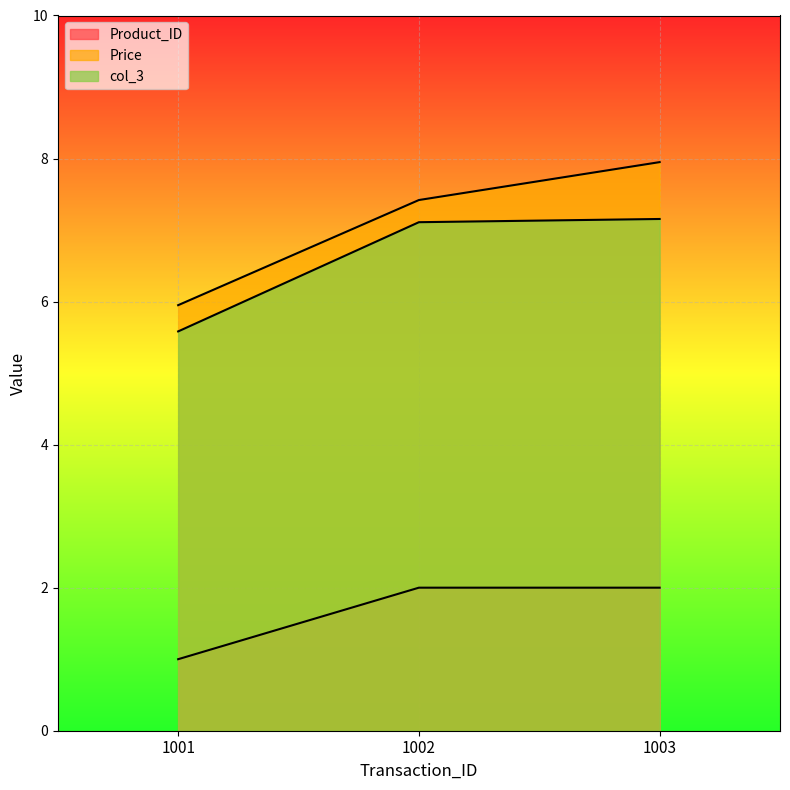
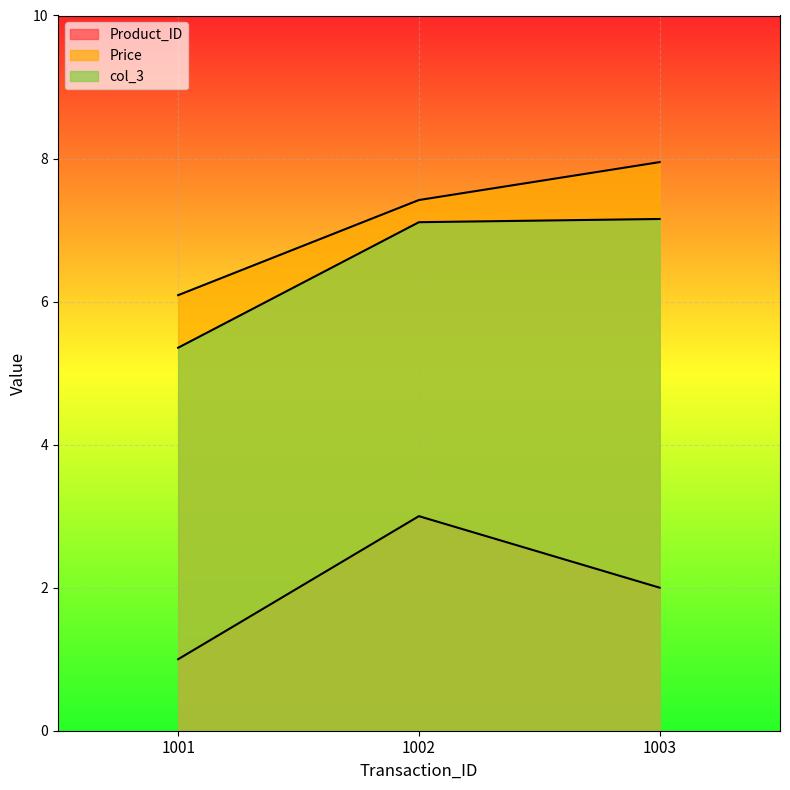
  {
    "Product_ID": {
      "1001": 1,
-     "1002": 2,
+     "1002": 3,
      "1003": 2
    },
    "Price": {
-     "1001": 6.0,
+     "1001": 6.1,
      "1002": 7.4,
      "1003": 8.0
    },
    "col_3": {
-     "1001": 5.6,
+     "1001": 5.4,
      "1002": 7.1,
      "1003": 7.2
    }
  }
